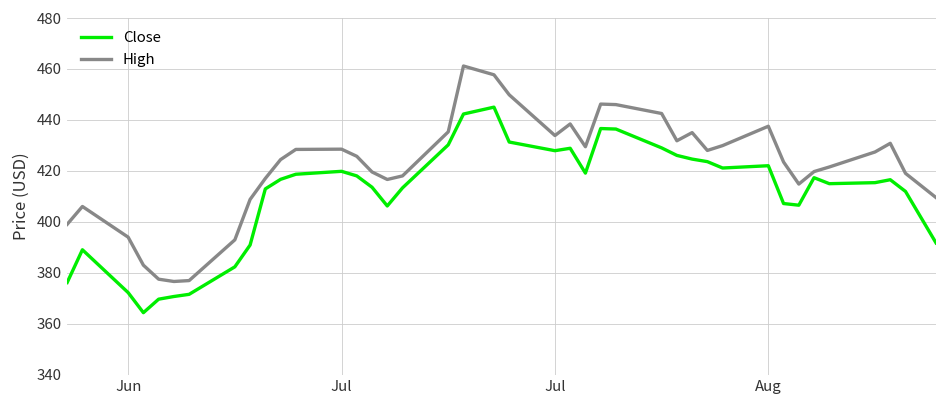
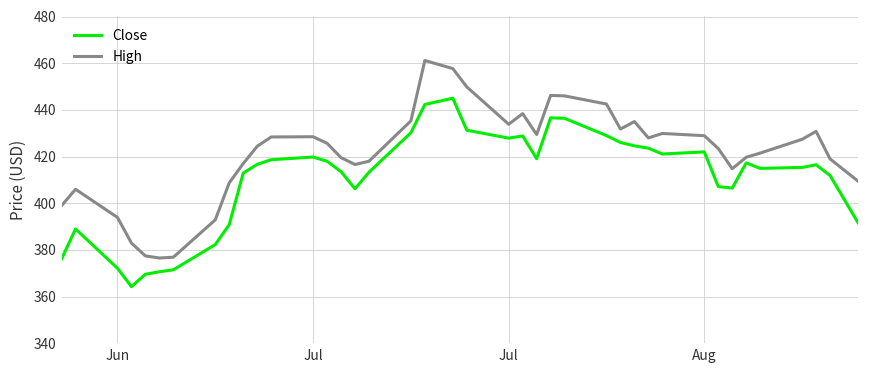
  {
    "Close": {
      "Jun": 372,
      "Aug": 422
    },
    "High": {
      "Jun": 394,
-     "Aug": 438
+     "Aug": 429
    }
  }
